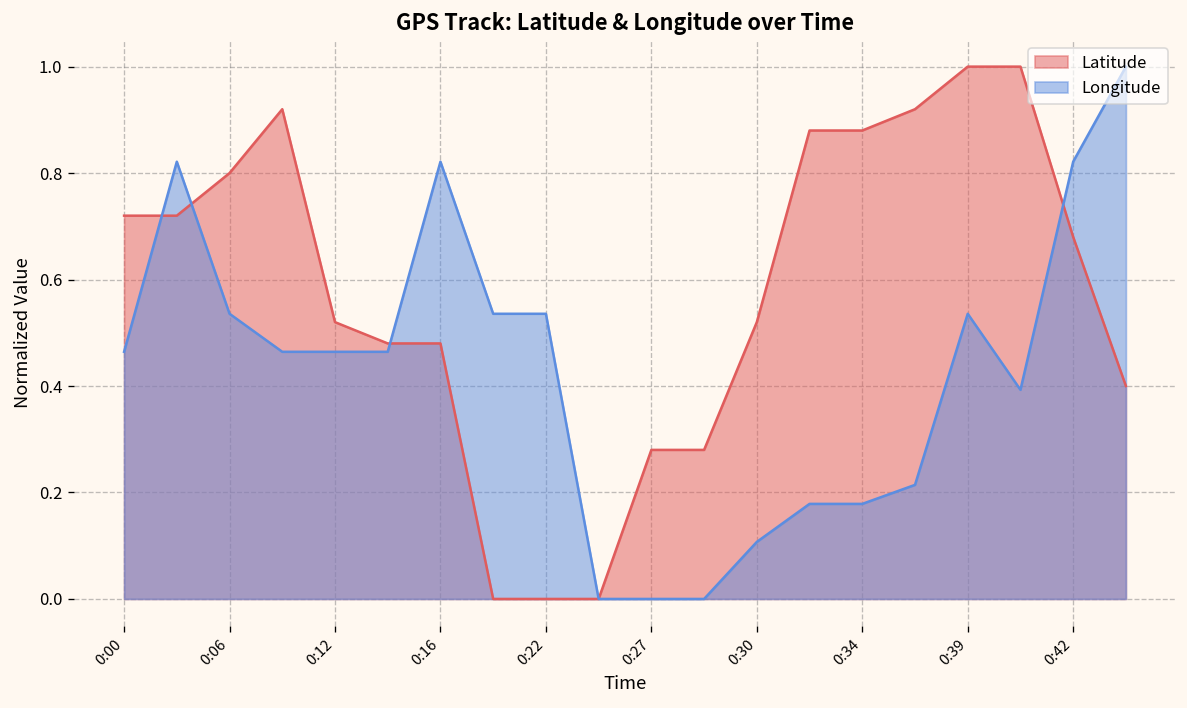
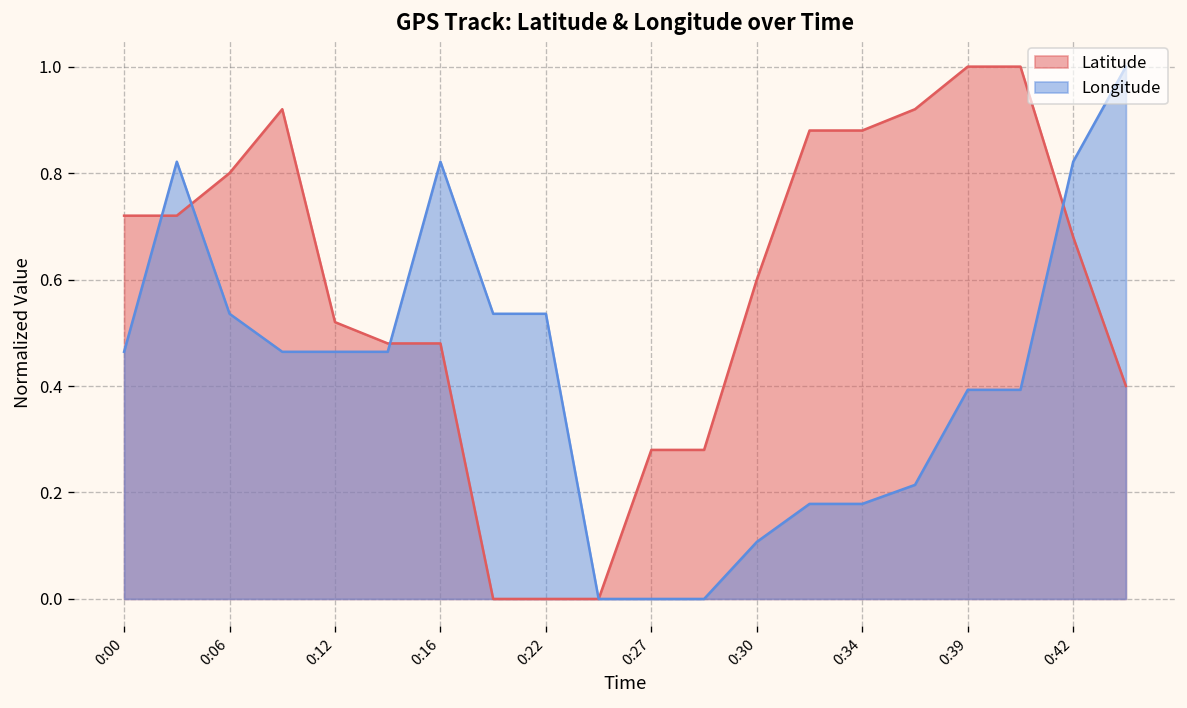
  {
    "Latitude": {
      "0:00": 0.72,
      "0:06": 0.80,
      "0:12": 0.52,
      "0:16": 0.48,
      "0:27": 0.28,
-     "0:30": 0.52,
+     "0:30": 0.60,
      "0:34": 0.88,
      "0:39": 1.00,
      "0:42": 0.68
    },
    "Longitude": {
      "0:00": 0.46,
      "0:06": 0.54,
      "0:12": 0.46,
      "0:16": 0.82,
      "0:27": 0.00,
      "0:30": 0.11,
      "0:34": 0.18,
-     "0:39": 0.54,
+     "0:39": 0.39,
      "0:42": 0.82
    }
  }
